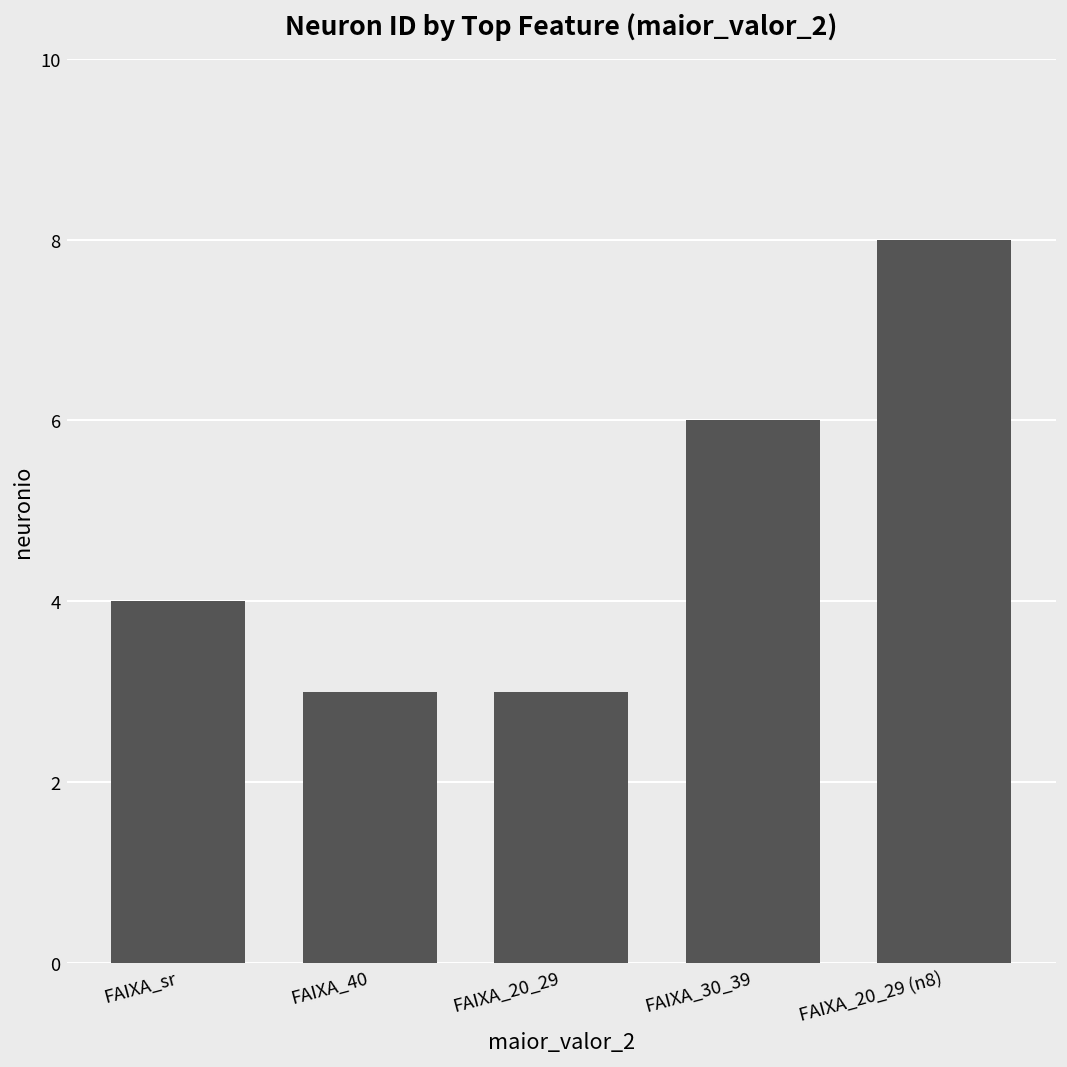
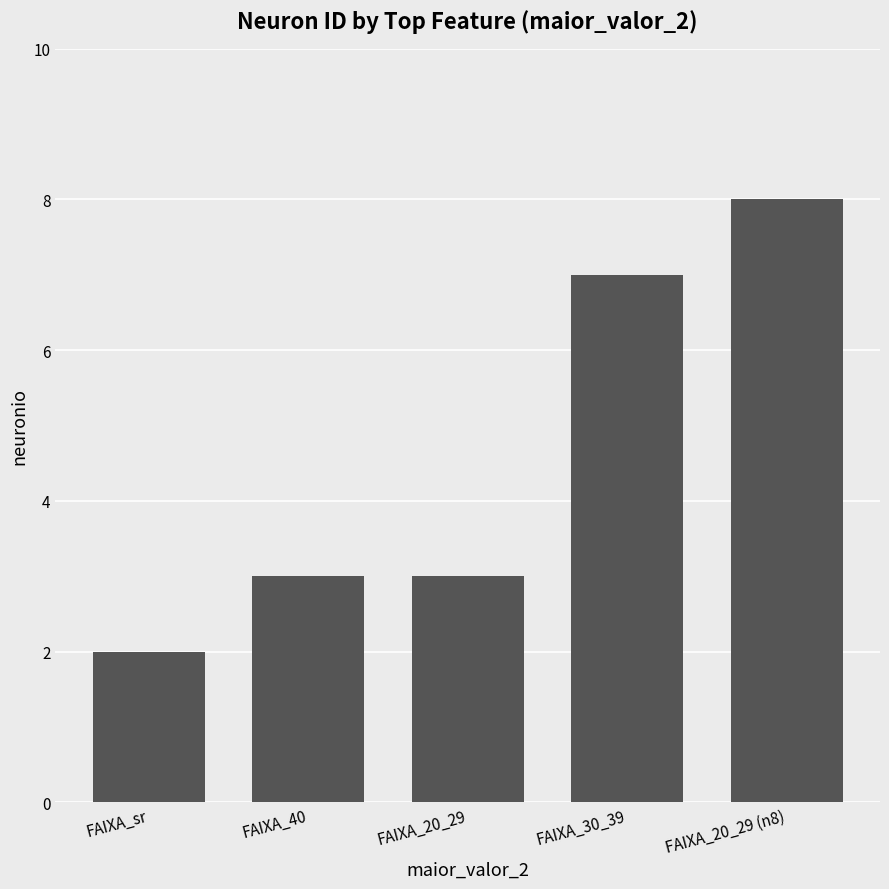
  {
-   "FAIXA_sr": 4,
+   "FAIXA_sr": 2,
    "FAIXA_40": 3,
    "FAIXA_20_29": 3,
-   "FAIXA_30_39": 6,
+   "FAIXA_30_39": 7,
    "FAIXA_20_29 (n8)": 8
  }
